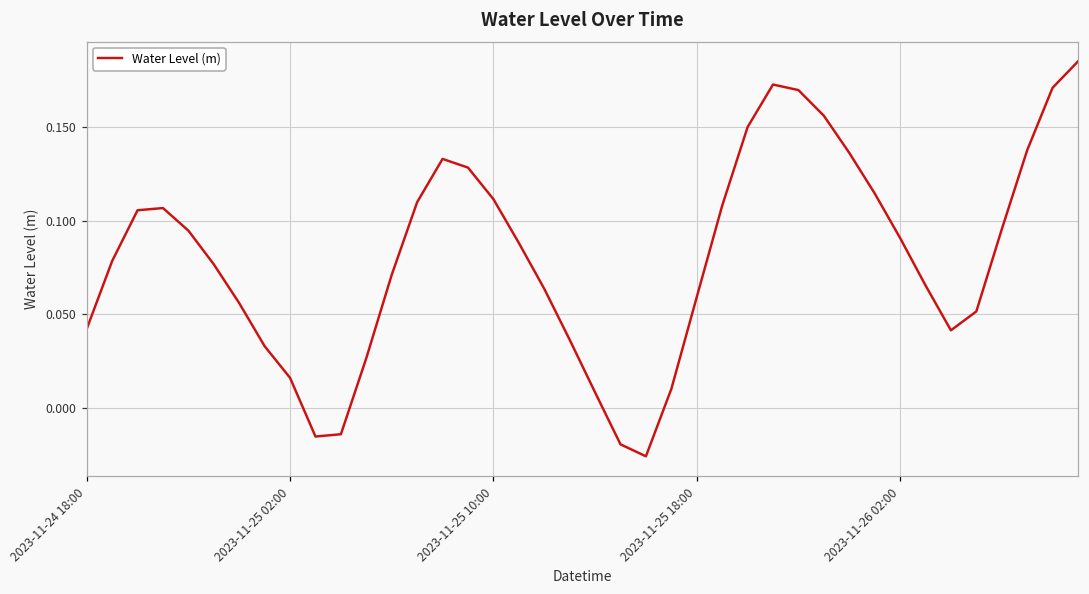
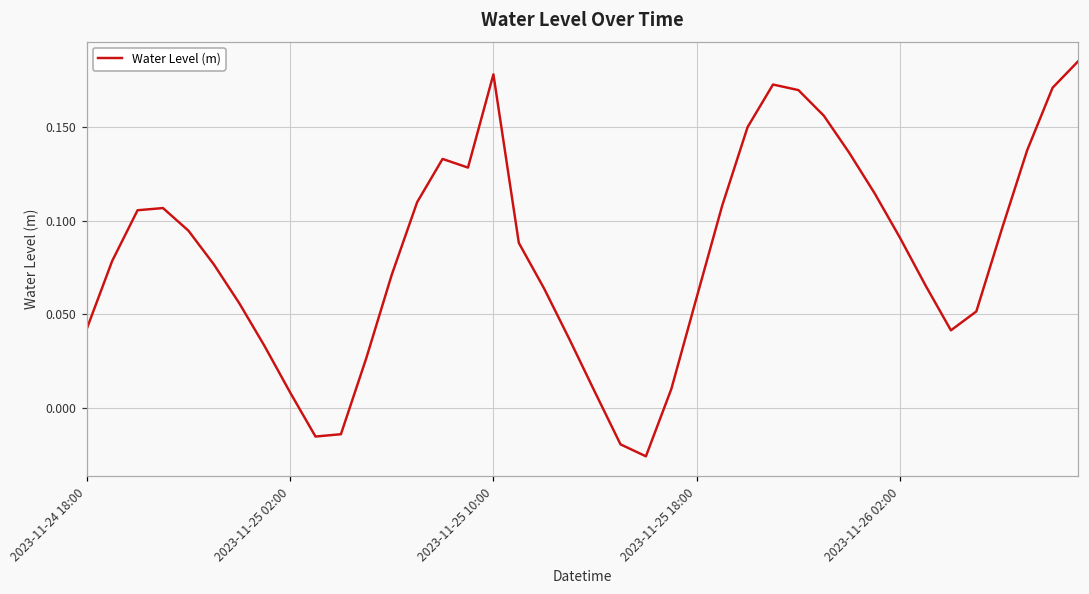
  {
    "2023-11-24 18:00": 0.042,
-   "2023-11-25 02:00": 0.016,
-   "2023-11-25 10:00": 0.111,
+   "2023-11-25 02:00": 0.008,
+   "2023-11-25 10:00": 0.178,
    "2023-11-25 18:00": 0.059,
    "2023-11-26 02:00": 0.091
  }
